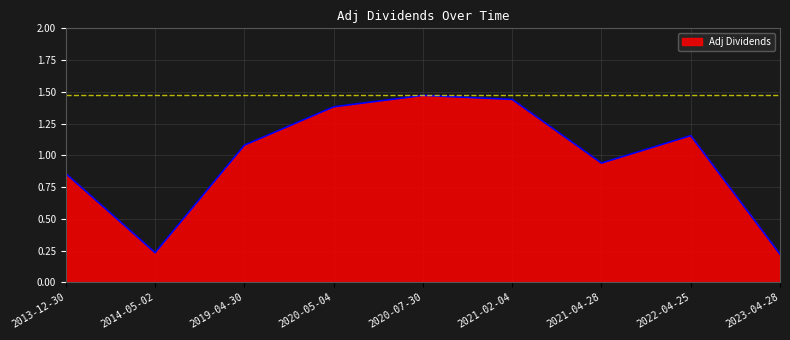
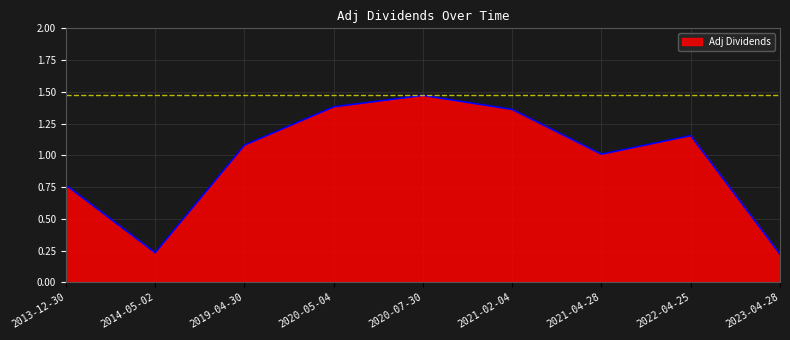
  {
-   "2013-12-30": 0.86,
+   "2013-12-30": 0.77,
    "2014-05-02": 0.23,
    "2019-04-30": 1.08,
    "2020-05-04": 1.38,
    "2020-07-30": 1.47,
-   "2021-02-04": 1.44,
-   "2021-04-28": 0.94,
+   "2021-02-04": 1.36,
+   "2021-04-28": 1.01,
    "2022-04-25": 1.15,
    "2023-04-28": 0.22
  }
